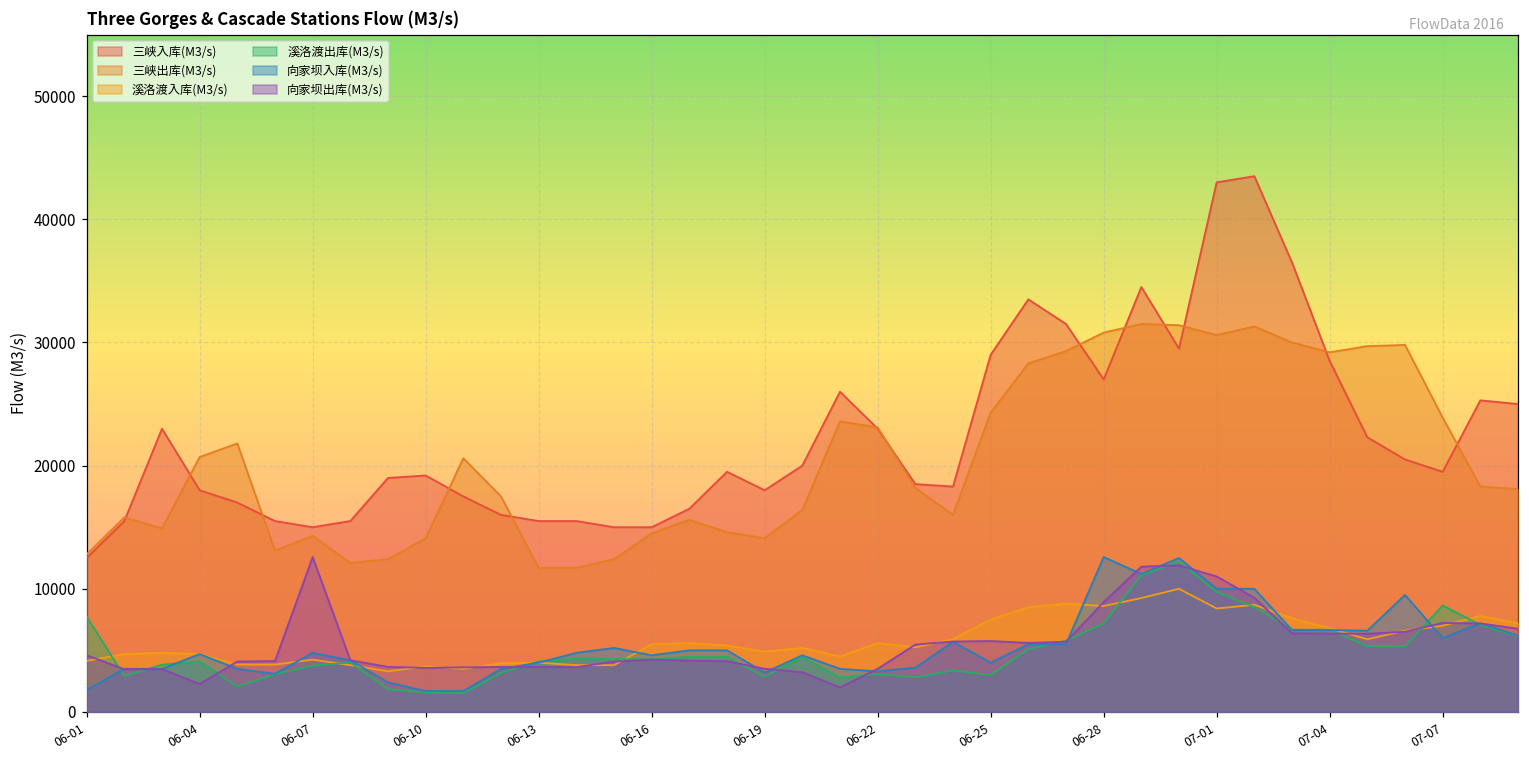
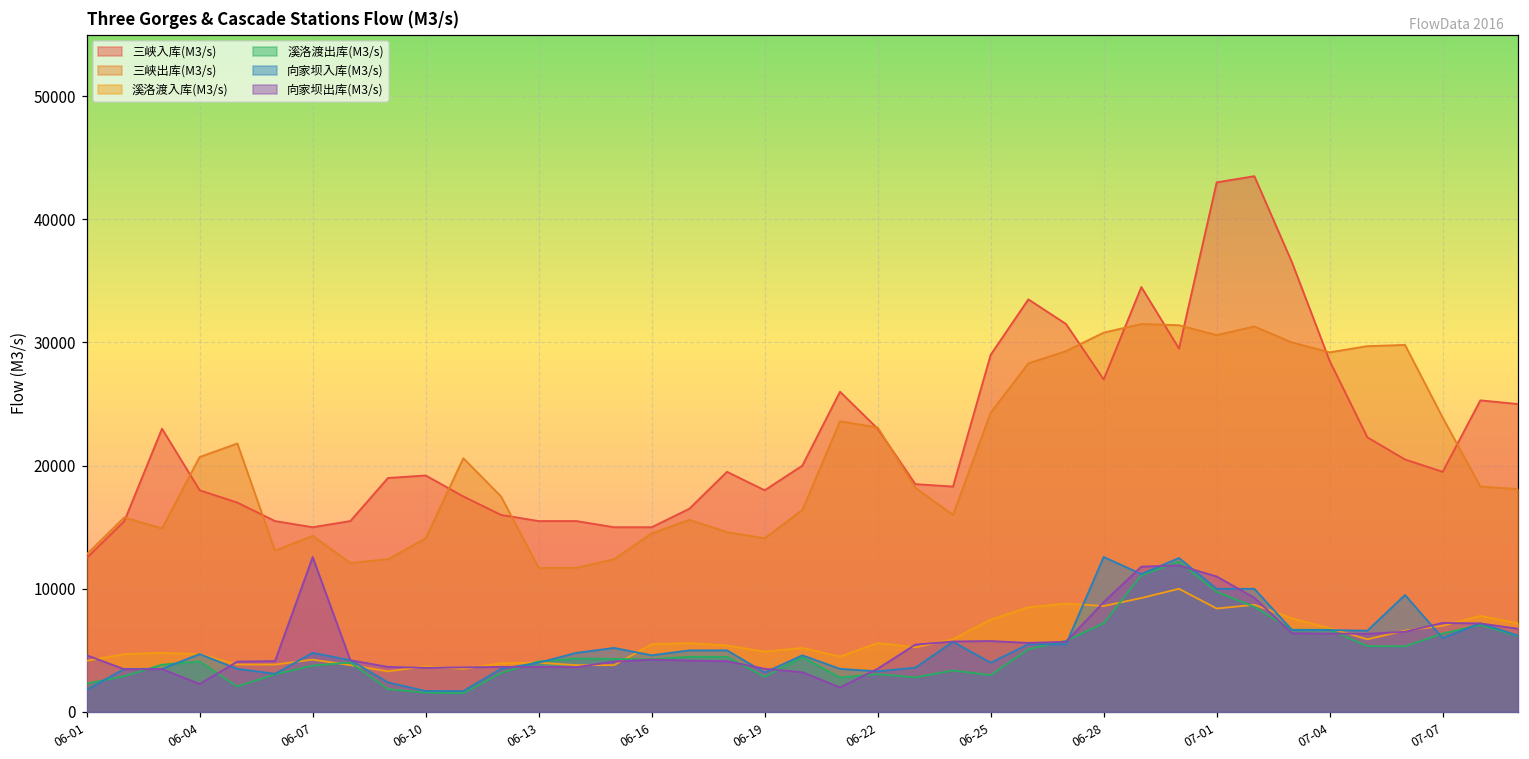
  {
    "溪洛渡出库(M3/s)": {
-     "06-01": 7700,
+     "06-01": 2300,
      "06-04": 4100,
      "06-07": 3800,
      "06-19": 2900,
      "06-22": 3100,
      "06-25": 3000,
      "06-28": 7200,
      "07-01": 9800,
-     "07-07": 8600
+     "07-07": 6400
    },
    "向家坝入库(M3/s)": {
      "06-01": 1800,
      "06-07": 4800,
      "06-16": 4600,
      "06-19": 3200,
      "06-25": 4000,
      "06-28": 12600,
      "07-01": 10000,
      "07-07": 6000
    },
    "向家坝出库(M3/s)": {
      "06-01": 4600,
      "06-04": 2300,
      "06-07": 12600,
      "06-13": 3700,
      "06-19": 3500,
      "06-25": 5800,
      "06-28": 8900,
      "07-01": 11000,
      "07-04": 6400,
      "07-07": 7200
    }
  }
